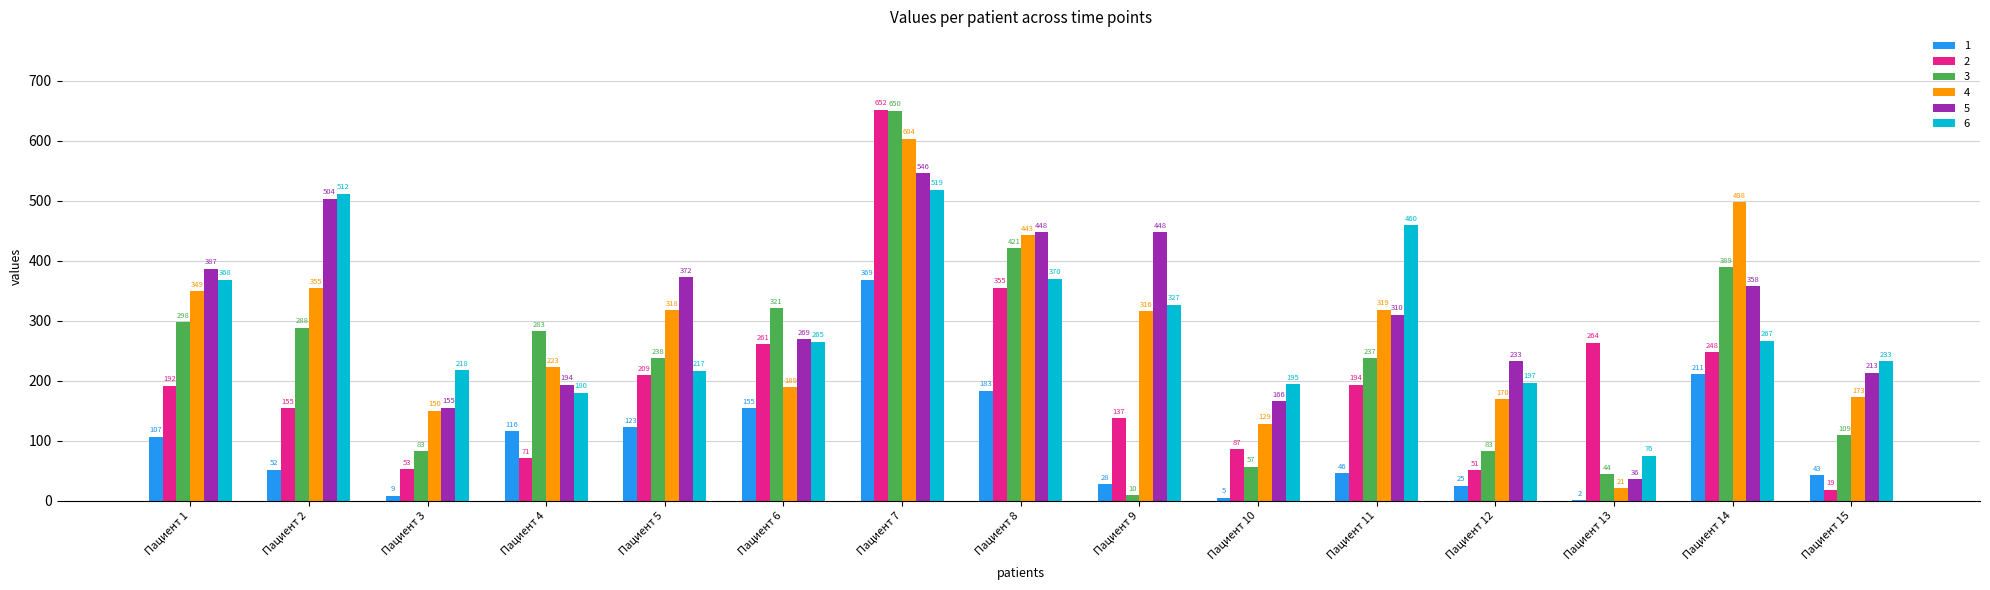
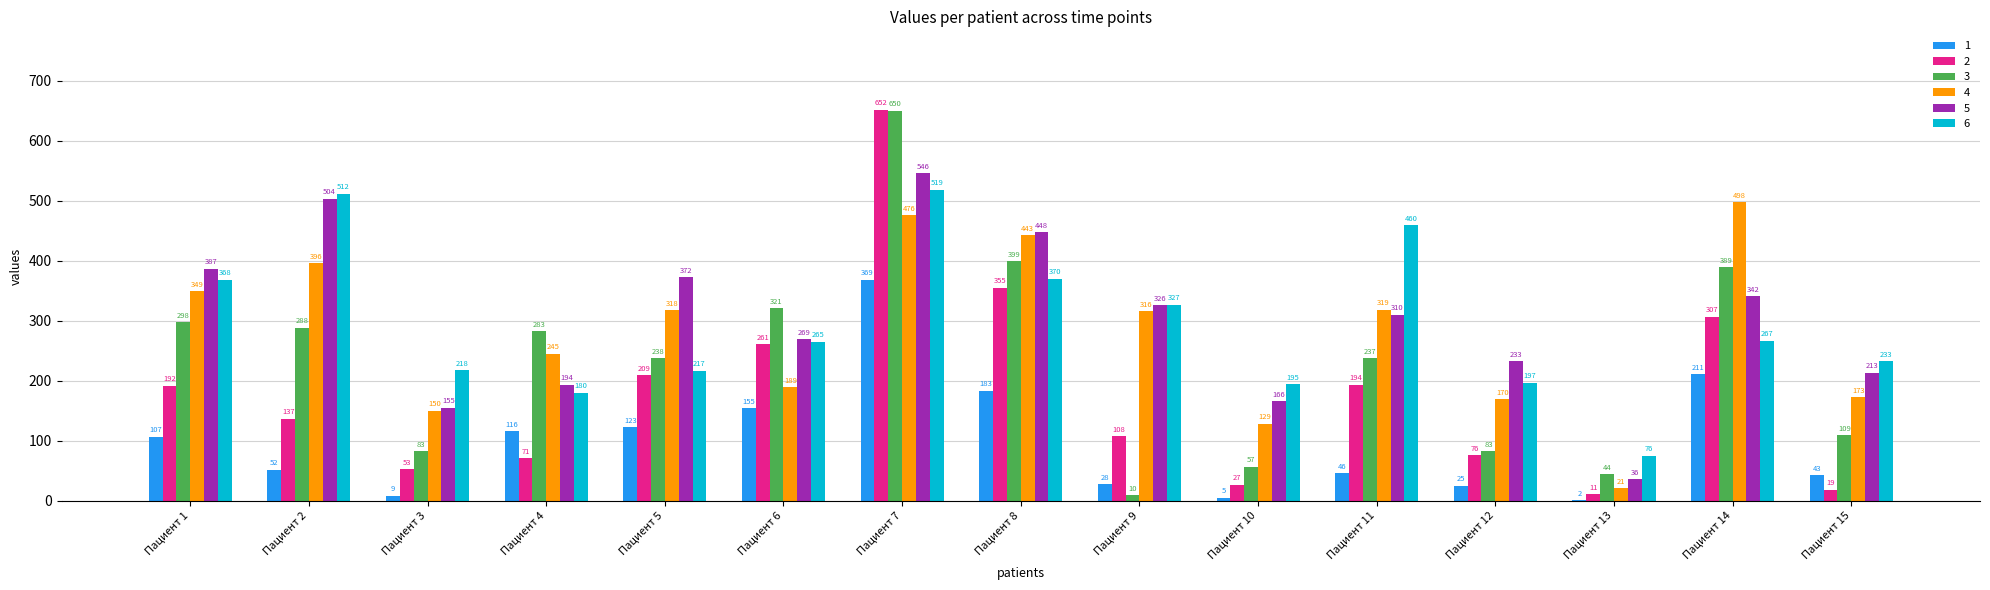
  {
    "2": {
      "Пациент 1": 192,
-     "Пациент 2": 155,
+     "Пациент 2": 137,
      "Пациент 3": 53,
      "Пациент 4": 71,
      "Пациент 5": 209,
      "Пациент 6": 261,
      "Пациент 7": 652,
      "Пациент 8": 355,
-     "Пациент 9": 137,
-     "Пациент 10": 87,
+     "Пациент 9": 108,
+     "Пациент 10": 27,
      "Пациент 11": 194,
-     "Пациент 12": 51,
-     "Пациент 13": 264,
-     "Пациент 14": 248,
+     "Пациент 12": 76,
+     "Пациент 13": 11,
+     "Пациент 14": 307,
      "Пациент 15": 19
    },
    "3": {
      "Пациент 1": 298,
      "Пациент 2": 288,
      "Пациент 3": 83,
      "Пациент 4": 283,
      "Пациент 5": 238,
      "Пациент 6": 321,
      "Пациент 7": 650,
-     "Пациент 8": 421,
+     "Пациент 8": 399,
      "Пациент 9": 10,
      "Пациент 10": 57,
      "Пациент 11": 237,
      "Пациент 12": 83,
      "Пациент 13": 44,
      "Пациент 14": 389,
      "Пациент 15": 109
    },
    "4": {
      "Пациент 1": 349,
-     "Пациент 2": 355,
+     "Пациент 2": 396,
      "Пациент 3": 150,
-     "Пациент 4": 223,
+     "Пациент 4": 245,
      "Пациент 5": 318,
      "Пациент 6": 189,
-     "Пациент 7": 604,
+     "Пациент 7": 476,
      "Пациент 8": 443,
      "Пациент 9": 316,
      "Пациент 10": 129,
      "Пациент 11": 319,
      "Пациент 12": 170,
      "Пациент 13": 21,
      "Пациент 14": 498,
      "Пациент 15": 173
    },
    "5": {
      "Пациент 1": 387,
      "Пациент 2": 504,
      "Пациент 3": 155,
      "Пациент 4": 194,
      "Пациент 5": 372,
      "Пациент 6": 269,
      "Пациент 7": 546,
      "Пациент 8": 448,
-     "Пациент 9": 448,
+     "Пациент 9": 326,
      "Пациент 10": 166,
      "Пациент 11": 310,
      "Пациент 12": 233,
      "Пациент 13": 36,
-     "Пациент 14": 358,
+     "Пациент 14": 342,
      "Пациент 15": 213
    }
  }
